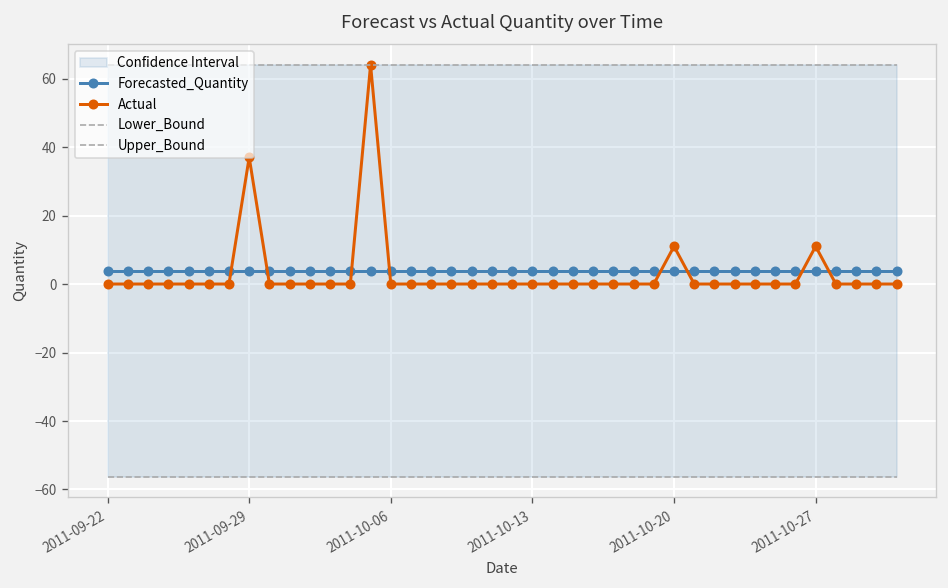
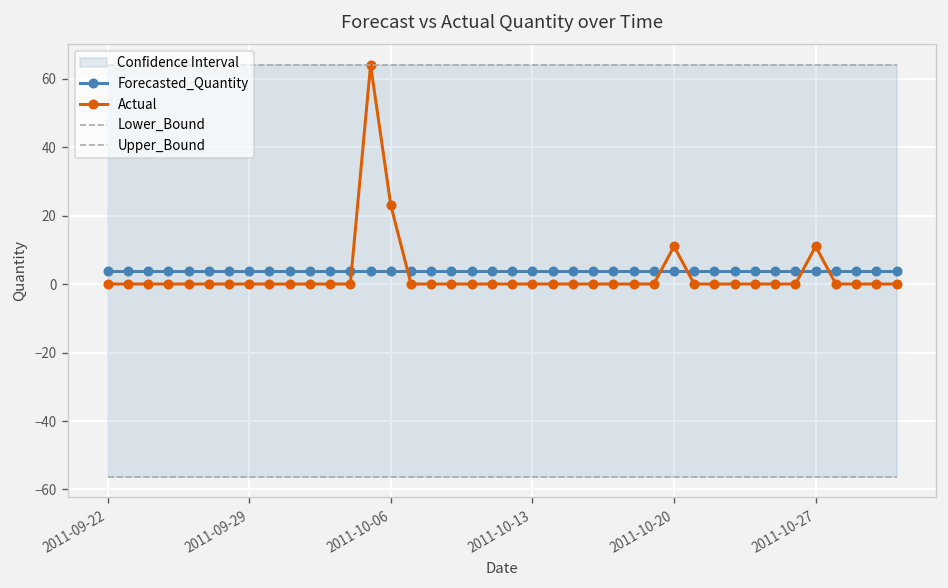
  {
    "Actual": {
      "2011-09-22": 0,
-     "2011-09-29": 37,
-     "2011-10-06": 0,
+     "2011-09-29": 0,
+     "2011-10-06": 23,
      "2011-10-13": 0,
      "2011-10-20": 11,
      "2011-10-27": 11
    },
    "Lower_Bound": {
      "2011-09-22": -56,
      "2011-09-29": -56,
      "2011-10-06": -56,
      "2011-10-13": -56,
      "2011-10-20": -56,
      "2011-10-27": -56
    }
  }
